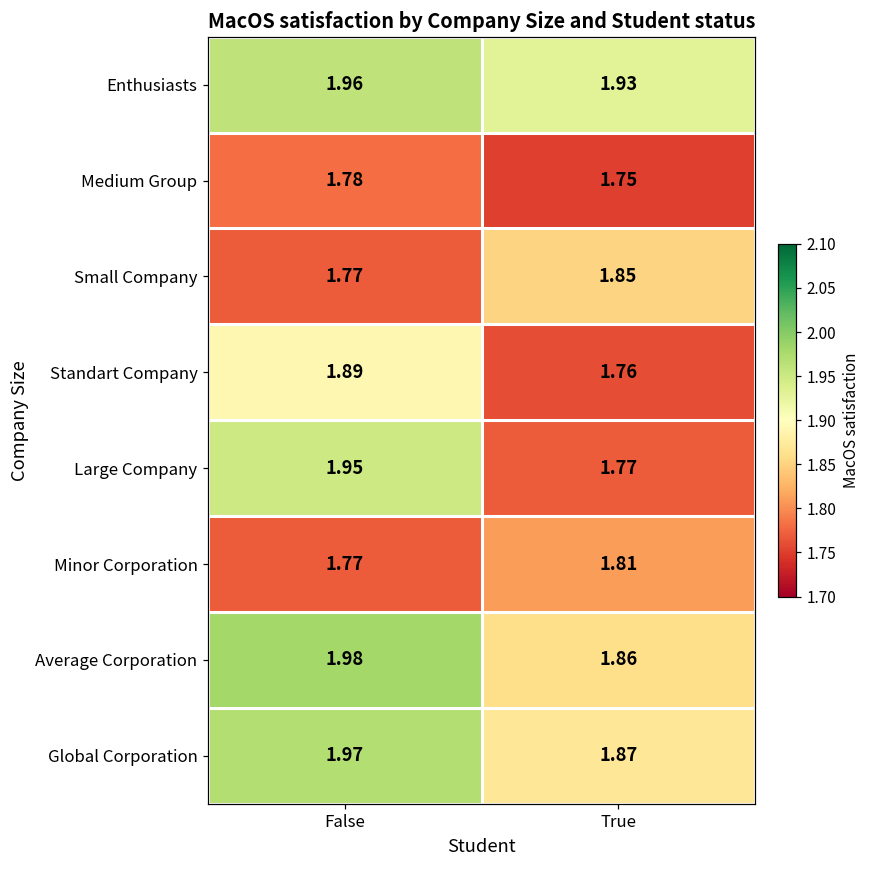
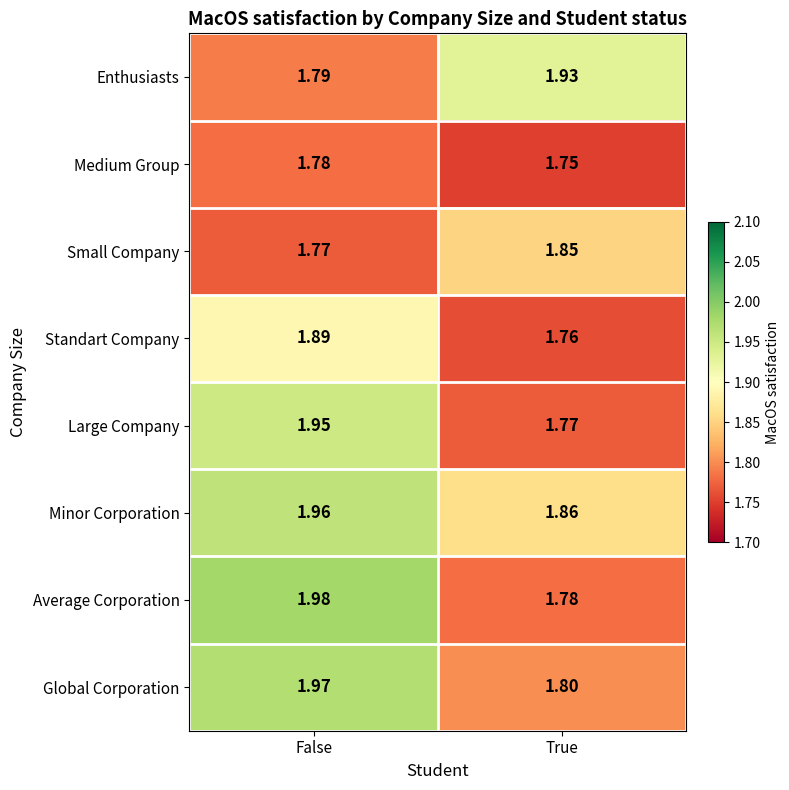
  {
    "Enthusiasts": {
-     "False": 1.96,
+     "False": 1.79,
      "True": 1.93
    },
    "Medium Group": {
      "False": 1.78,
      "True": 1.75
    },
    "Small Company": {
      "False": 1.77,
      "True": 1.85
    },
    "Standart Company": {
      "False": 1.89,
      "True": 1.76
    },
    "Large Company": {
      "False": 1.95,
      "True": 1.77
    },
    "Minor Corporation": {
-     "False": 1.77,
-     "True": 1.81
+     "False": 1.96,
+     "True": 1.86
    },
    "Average Corporation": {
      "False": 1.98,
-     "True": 1.86
+     "True": 1.78
    },
    "Global Corporation": {
      "False": 1.97,
-     "True": 1.87
+     "True": 1.80
    }
  }
